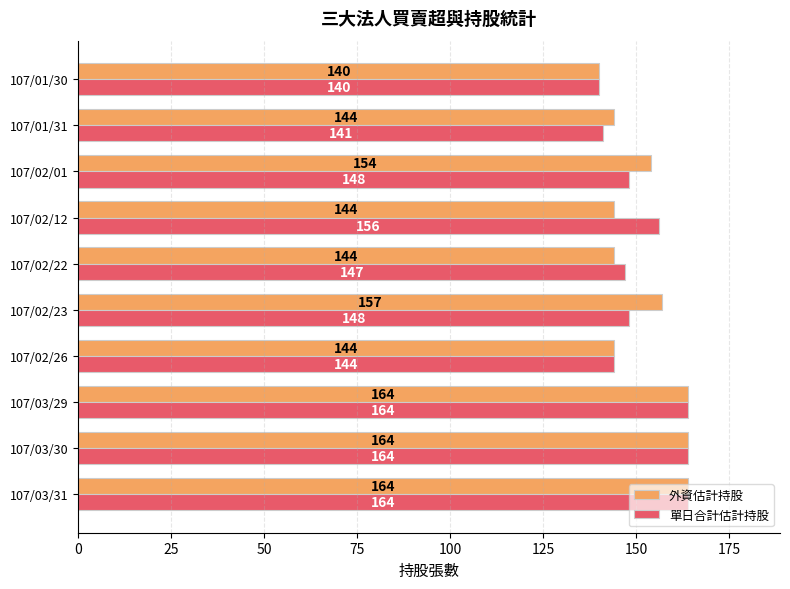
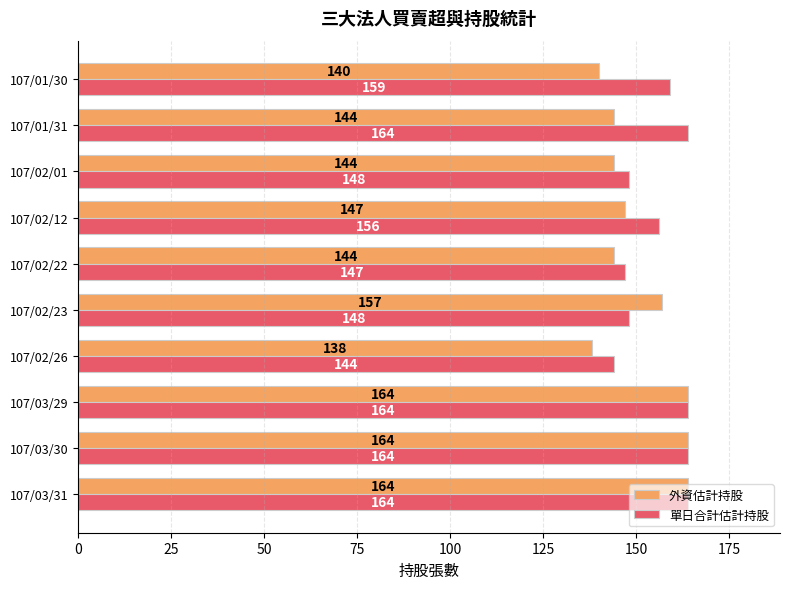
  {
    "外資估計持股": {
      "107/01/30": 140,
      "107/01/31": 144,
-     "107/02/01": 154,
-     "107/02/12": 144,
+     "107/02/01": 144,
+     "107/02/12": 147,
      "107/02/22": 144,
      "107/02/23": 157,
-     "107/02/26": 144,
+     "107/02/26": 138,
      "107/03/29": 164,
      "107/03/30": 164
    },
    "單日合計估計持股": {
-     "107/01/30": 140,
-     "107/01/31": 141,
+     "107/01/30": 159,
+     "107/01/31": 164,
      "107/02/01": 148,
      "107/02/12": 156,
      "107/02/22": 147,
      "107/02/23": 148,
      "107/02/26": 144,
      "107/03/29": 164,
      "107/03/30": 164
    }
  }
